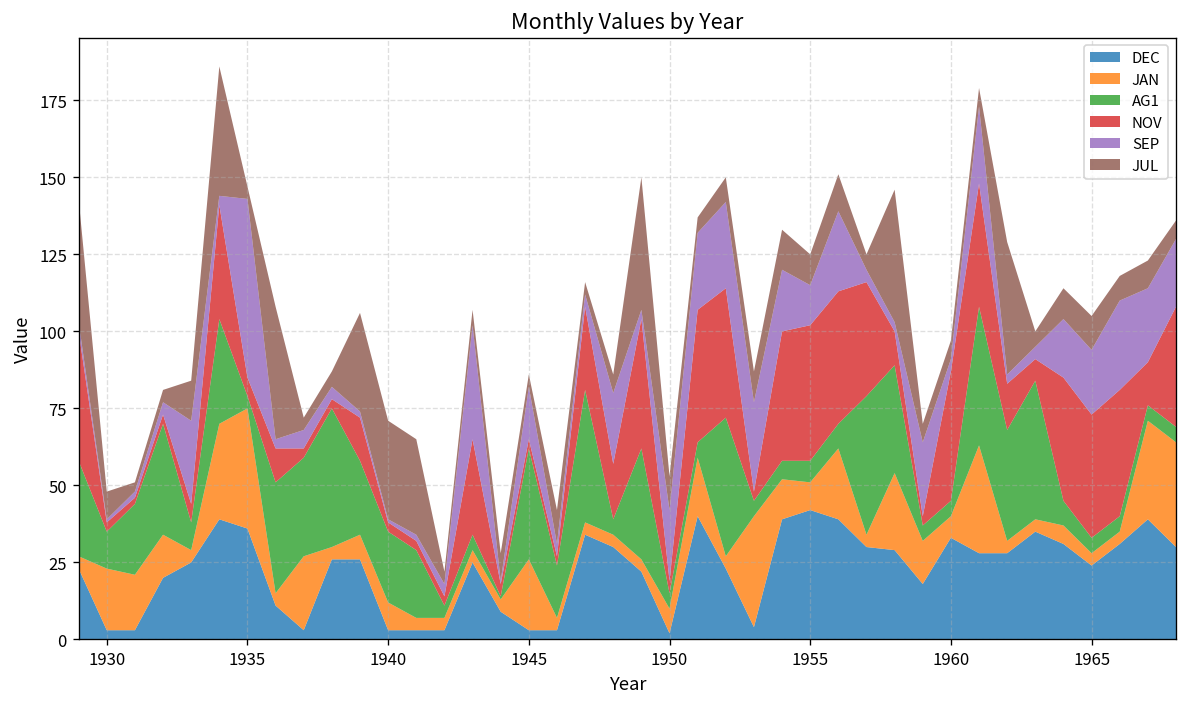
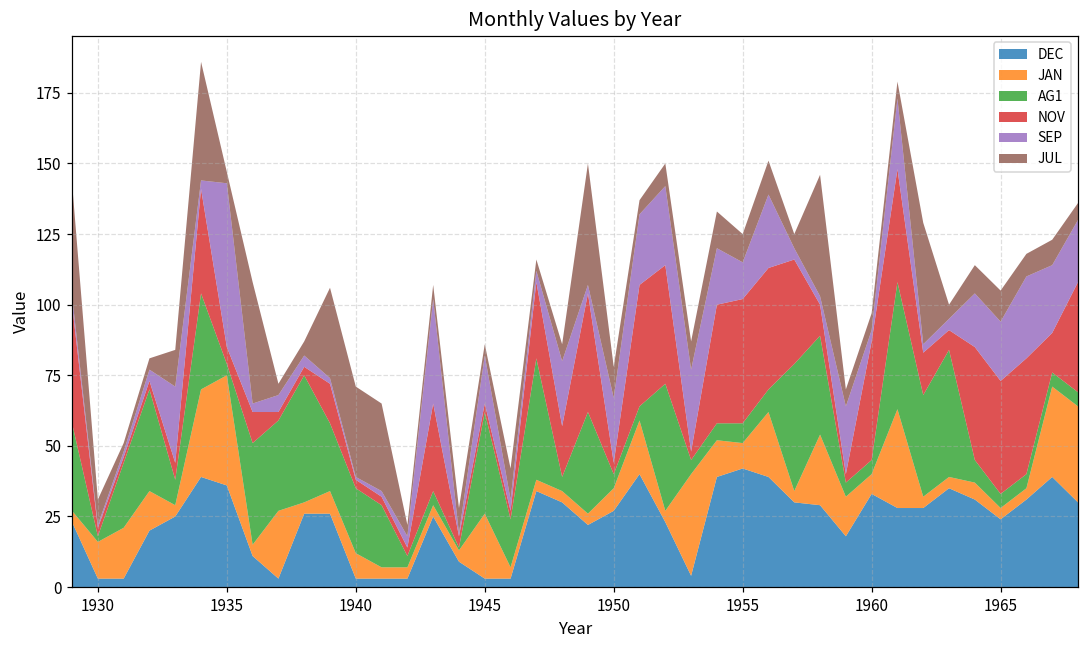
  {
    "DEC": {
      "1930": 3,
      "1935": 36,
      "1940": 3,
      "1945": 3,
-     "1950": 2,
+     "1950": 27,
      "1955": 42,
      "1960": 33,
      "1965": 24
    },
    "JAN": {
-     "1930": 20,
+     "1930": 13,
      "1935": 39,
      "1940": 9,
      "1945": 23,
      "1950": 8,
      "1955": 9,
      "1960": 7,
      "1965": 4
    },
    "AG1": {
-     "1930": 12,
+     "1930": 2,
      "1935": 4,
      "1940": 23,
      "1945": 36,
      "1950": 5,
      "1955": 7,
      "1960": 5,
      "1965": 5
    },
    "NOV": {
      "1930": 3,
      "1935": 6,
      "1940": 3,
      "1945": 3,
      "1950": 4,
      "1955": 44,
      "1960": 42,
      "1965": 40
    },
    "SEP": {
      "1930": 1,
      "1935": 58,
      "1940": 1,
      "1945": 17,
      "1950": 23,
      "1955": 13,
      "1960": 4,
      "1965": 21
    },
    "JUL": {
      "1930": 9,
      "1935": 4,
      "1940": 32,
      "1945": 4,
      "1950": 11,
      "1955": 10,
      "1960": 6,
      "1965": 11
    }
  }
